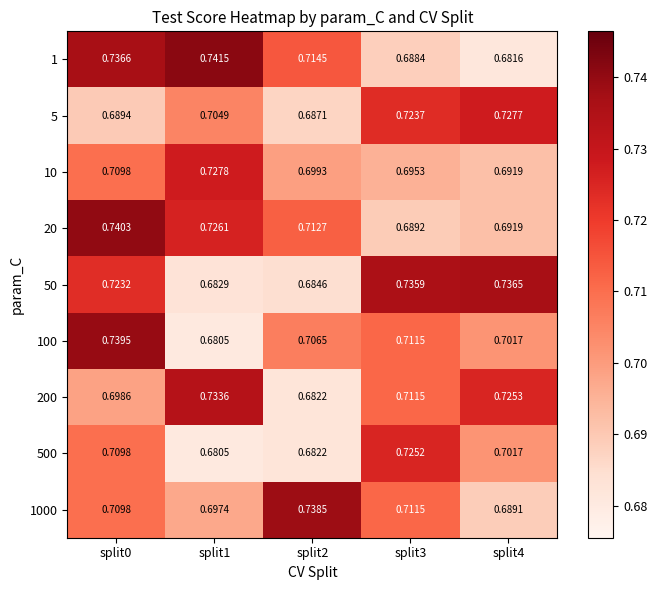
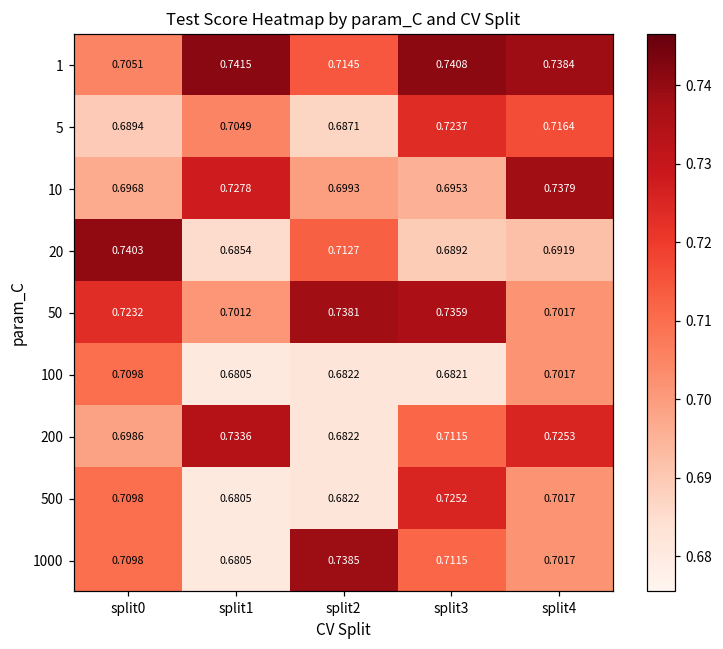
  {
    "1": {
-     "split0": 0.7366,
+     "split0": 0.7051,
      "split1": 0.7415,
      "split2": 0.7145,
-     "split3": 0.6884,
-     "split4": 0.6816
+     "split3": 0.7408,
+     "split4": 0.7384
    },
    "5": {
      "split0": 0.6894,
      "split1": 0.7049,
      "split2": 0.6871,
      "split3": 0.7237,
-     "split4": 0.7277
+     "split4": 0.7164
    },
    "10": {
-     "split0": 0.7098,
+     "split0": 0.6968,
      "split1": 0.7278,
      "split2": 0.6993,
      "split3": 0.6953,
-     "split4": 0.6919
+     "split4": 0.7379
    },
    "20": {
      "split0": 0.7403,
-     "split1": 0.7261,
+     "split1": 0.6854,
      "split2": 0.7127,
      "split3": 0.6892,
      "split4": 0.6919
    },
    "50": {
      "split0": 0.7232,
-     "split1": 0.6829,
-     "split2": 0.6846,
+     "split1": 0.7012,
+     "split2": 0.7381,
      "split3": 0.7359,
-     "split4": 0.7365
+     "split4": 0.7017
    },
    "100": {
-     "split0": 0.7395,
+     "split0": 0.7098,
      "split1": 0.6805,
-     "split2": 0.7065,
-     "split3": 0.7115,
+     "split2": 0.6822,
+     "split3": 0.6821,
      "split4": 0.7017
    },
    "200": {
      "split0": 0.6986,
      "split1": 0.7336,
      "split2": 0.6822,
      "split3": 0.7115,
      "split4": 0.7253
    },
    "500": {
      "split0": 0.7098,
      "split1": 0.6805,
      "split2": 0.6822,
      "split3": 0.7252,
      "split4": 0.7017
    },
    "1000": {
      "split0": 0.7098,
-     "split1": 0.6974,
+     "split1": 0.6805,
      "split2": 0.7385,
      "split3": 0.7115,
-     "split4": 0.6891
+     "split4": 0.7017
    }
  }
